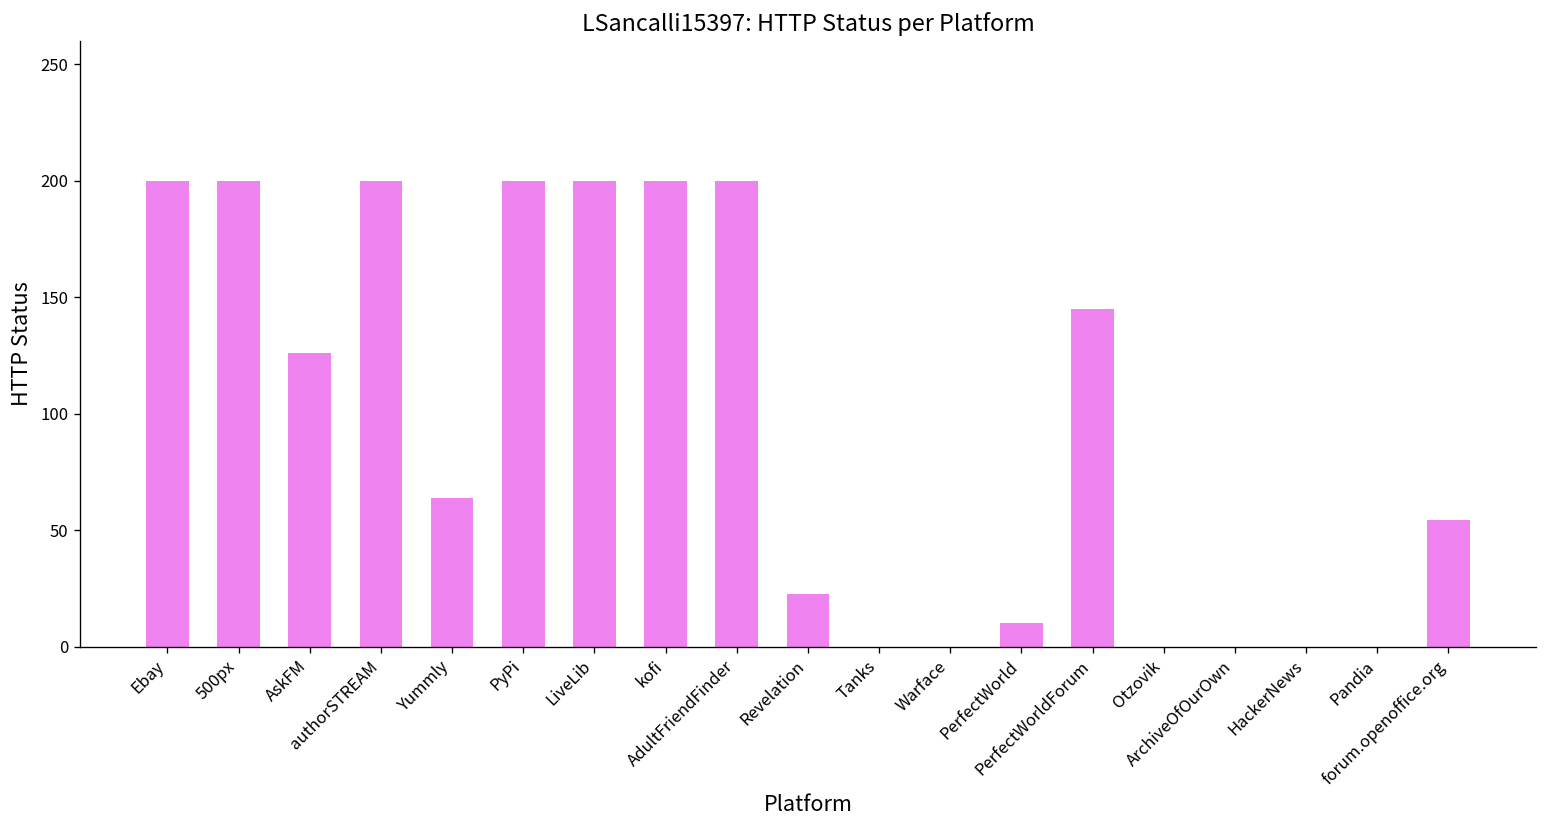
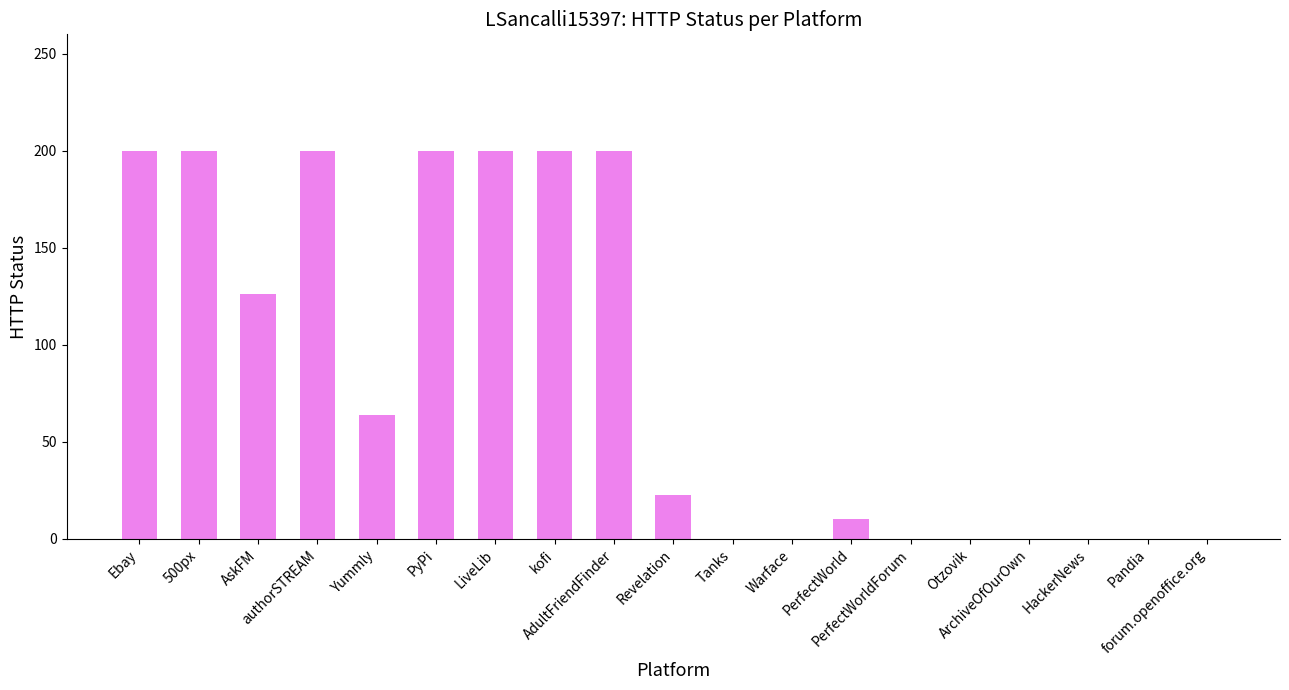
  {
    "Ebay": 200,
    "500px": 200,
    "AskFM": 126,
    "authorSTREAM": 200,
    "Yummly": 64,
    "PyPi": 200,
    "LiveLib": 200,
    "kofi": 200,
    "AdultFriendFinder": 200,
    "Revelation": 23,
    "Tanks": 0,
    "Warface": 0,
    "PerfectWorld": 10,
-   "PerfectWorldForum": 145,
+   "PerfectWorldForum": 0,
    "Otzovik": 0,
    "ArchiveOfOurOwn": 0,
    "HackerNews": 0,
    "Pandia": 0,
-   "forum.openoffice.org": 54
+   "forum.openoffice.org": 0
  }
